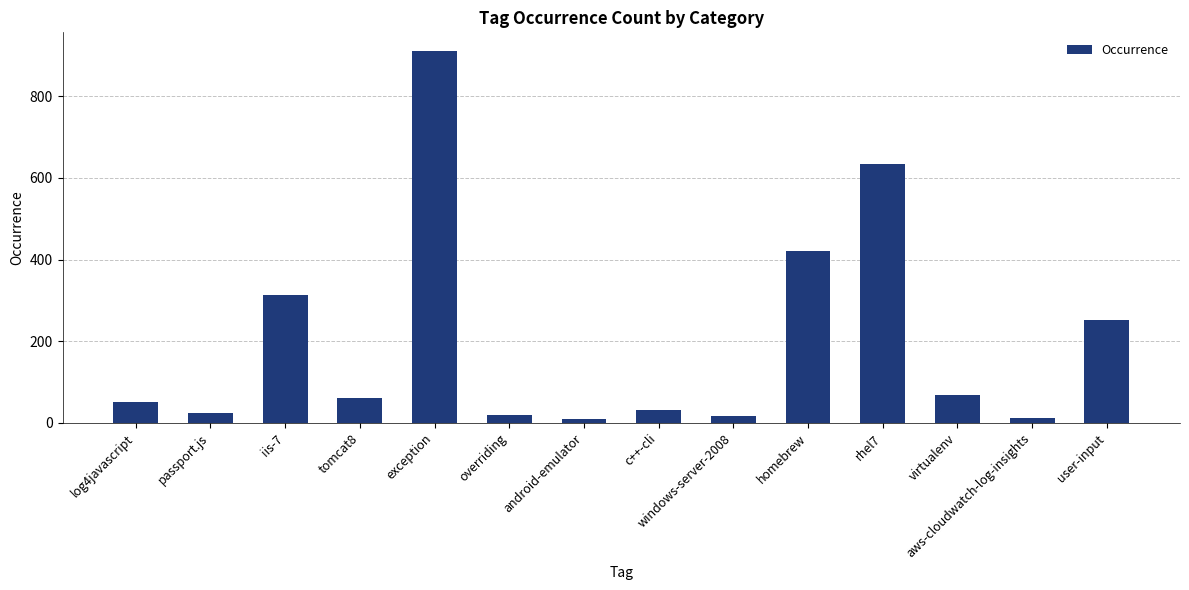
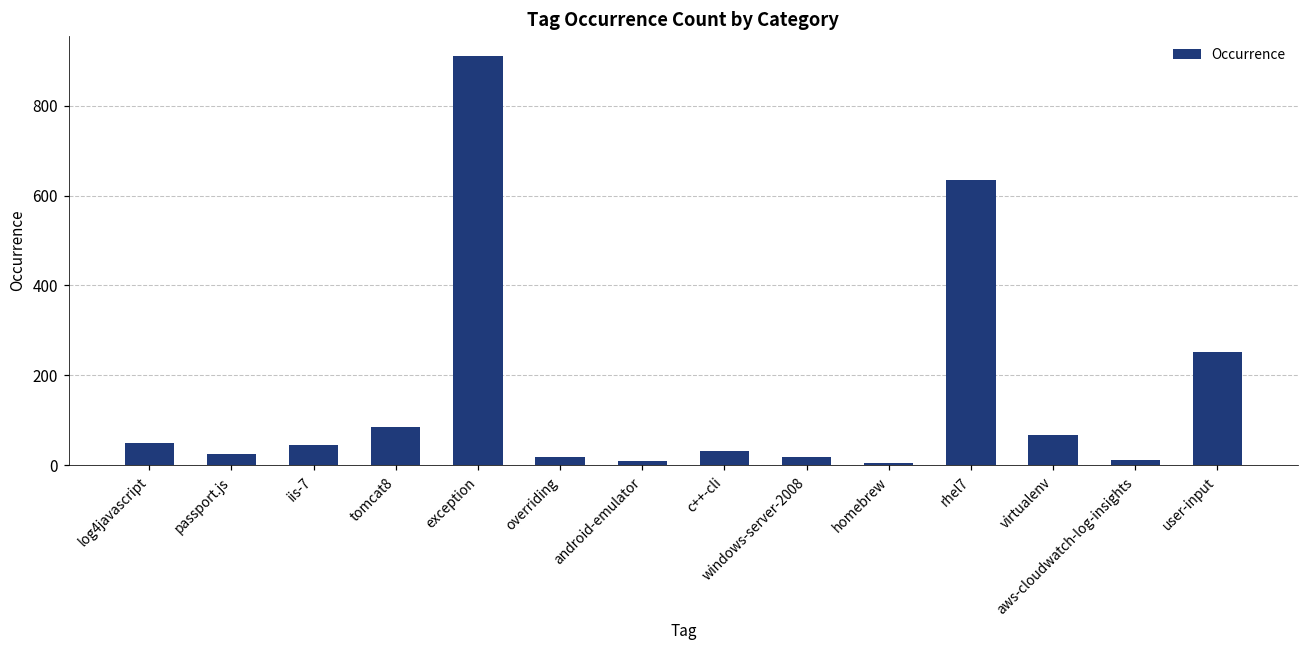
  {
    "log4javascript": 50,
    "passport.js": 30,
-   "iis-7": 310,
-   "tomcat8": 60,
+   "iis-7": 40,
+   "tomcat8": 90,
    "exception": 910,
    "overriding": 20,
    "android-emulator": 10,
    "c++-cli": 30,
    "windows-server-2008": 20,
-   "homebrew": 420,
+   "homebrew": 10,
    "rhel7": 640,
    "virtualenv": 70,
    "aws-cloudwatch-log-insights": 10,
    "user-input": 250
  }
